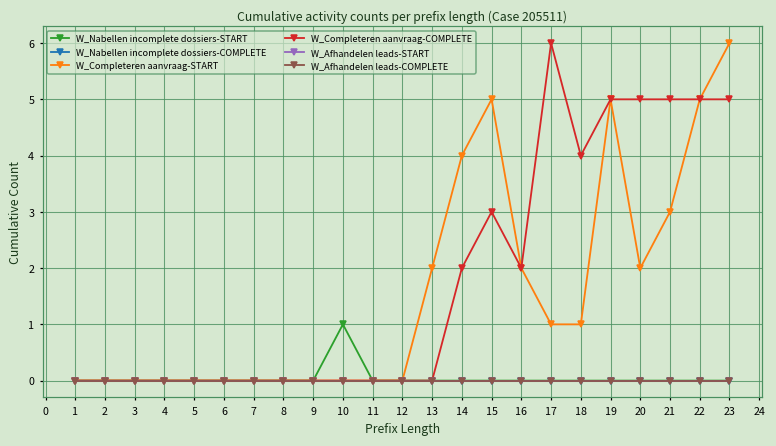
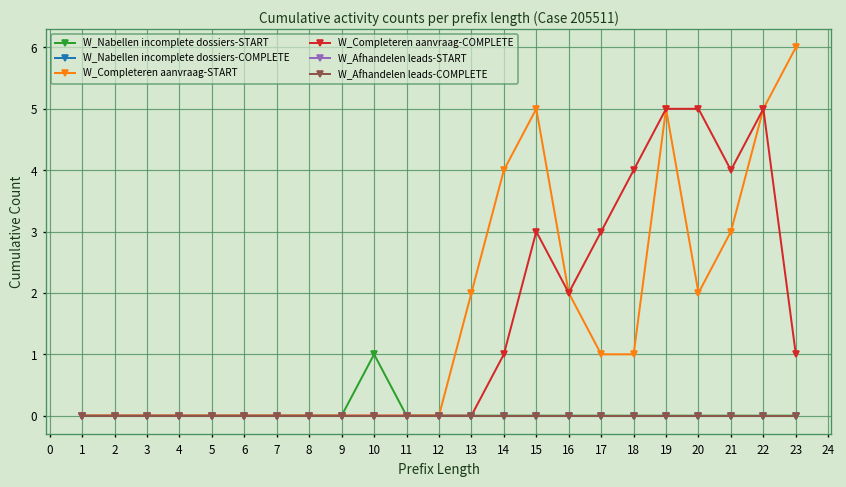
  {
    "W_Nabellen incomplete dossiers-START": {
      "10": 1
    },
    "W_Completeren aanvraag-START": {
      "13": 2,
      "14": 4,
      "15": 5,
      "17": 1,
      "18": 1,
      "20": 2,
      "21": 3,
      "23": 6
    },
    "W_Completeren aanvraag-COMPLETE": {
-     "14": 2,
+     "14": 1,
      "15": 3,
-     "17": 6,
+     "17": 3,
      "18": 4,
      "20": 5,
-     "21": 5,
-     "23": 5
+     "21": 4,
+     "23": 1
    }
  }
